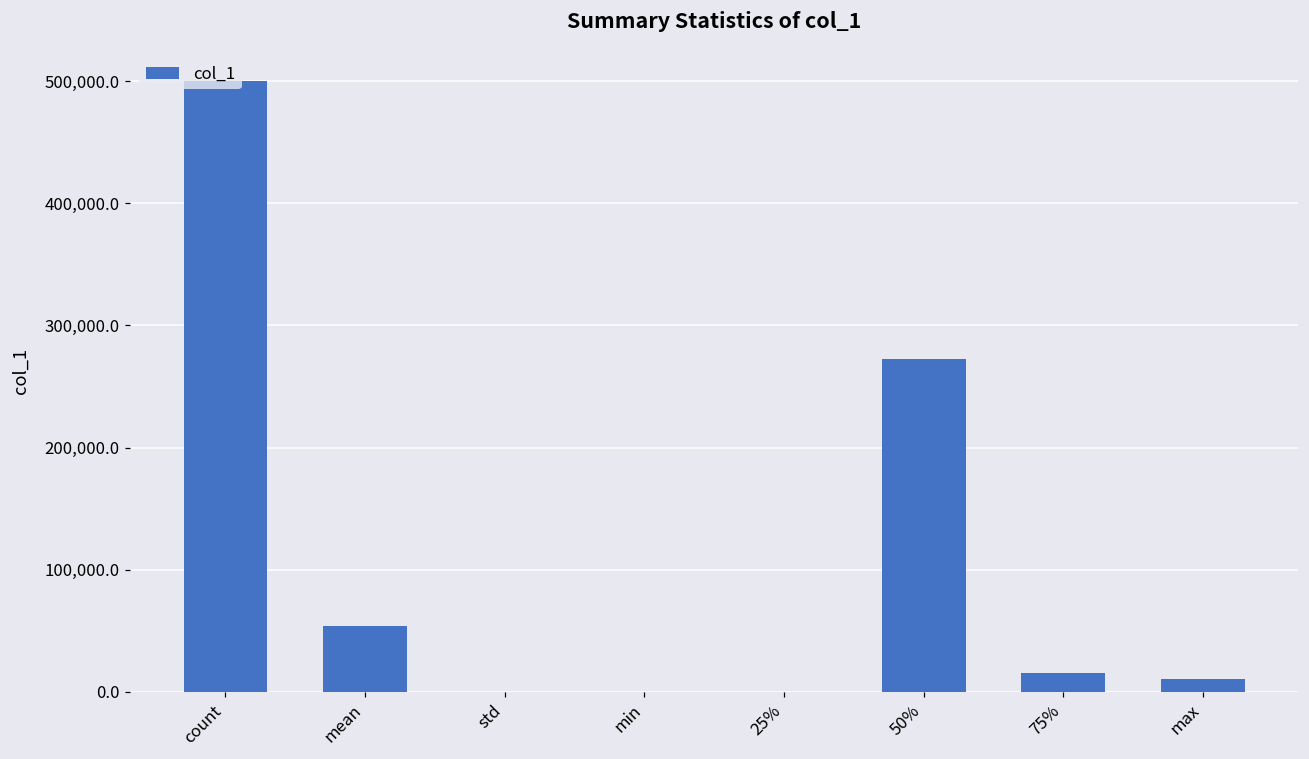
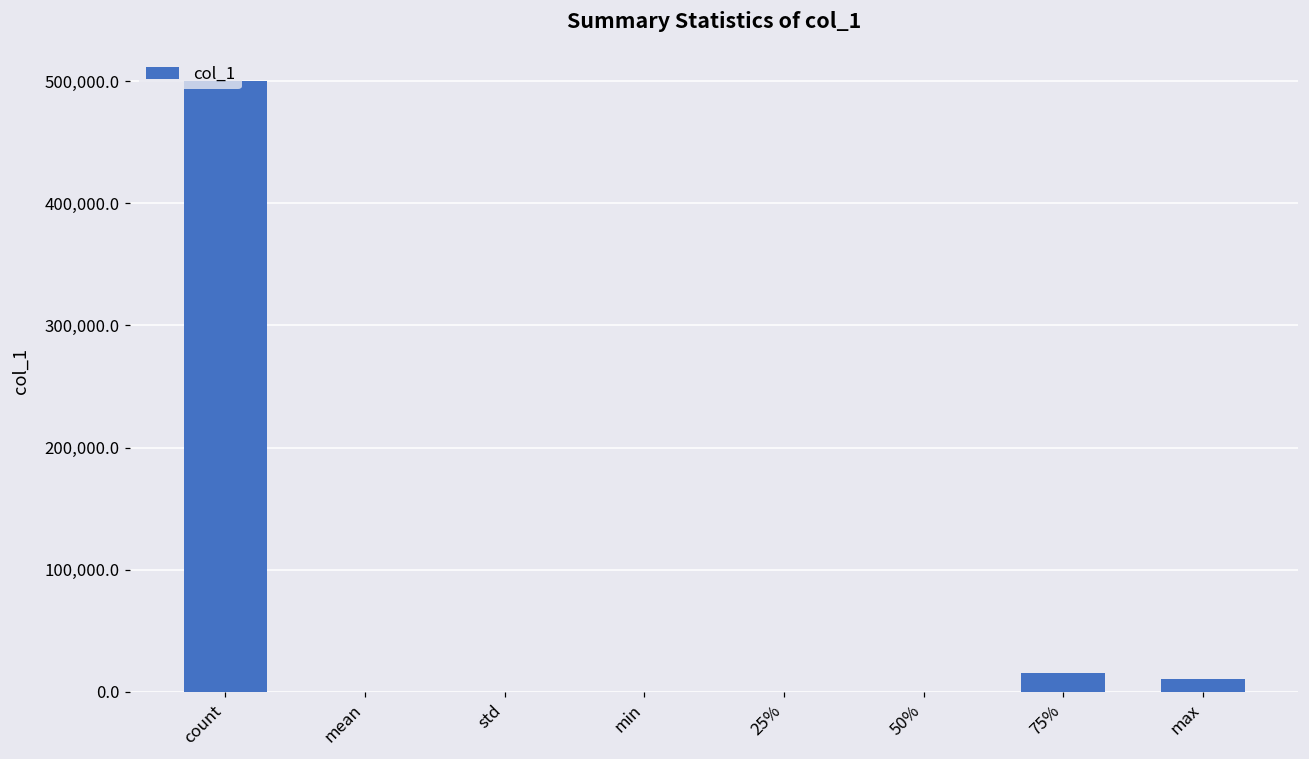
  {
-   "mean": "54,000",
-   "50%": "273,000",
+   "mean": "0",
+   "50%": "0",
    "75%": "15,000",
    "max": "11,000"
  }
